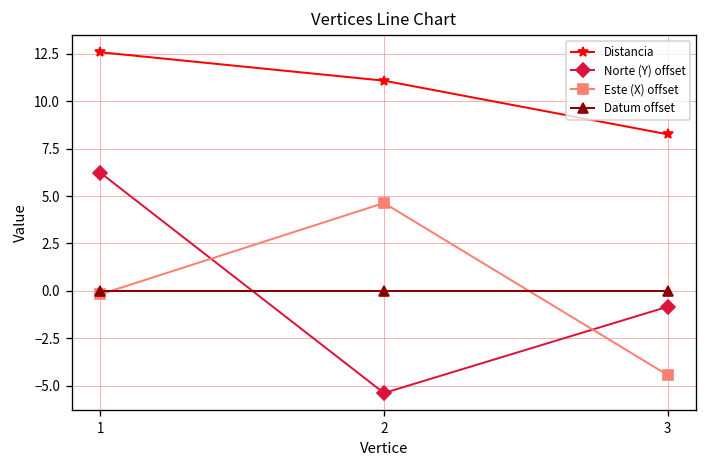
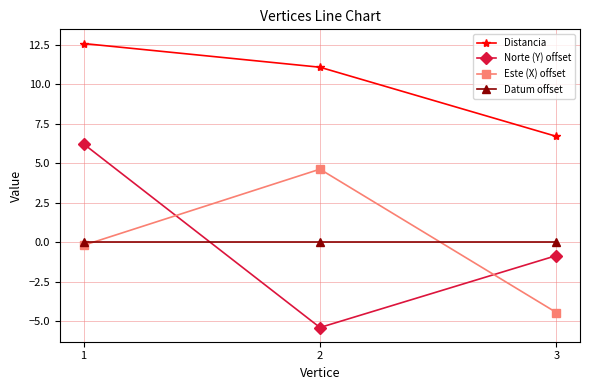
  {
    "Distancia": {
      "1": 12.6,
      "2": 11.1,
-     "3": 8.3
+     "3": 6.7
    },
    "Norte (Y) offset": {
      "1": 6.2,
      "2": -5.4,
      "3": -0.8
    },
    "Este (X) offset": {
      "1": -0.2,
      "2": 4.6,
      "3": -4.4
    },
    "Datum offset": {
      "1": 0.0,
      "2": 0.0,
      "3": 0.0
    }
  }
